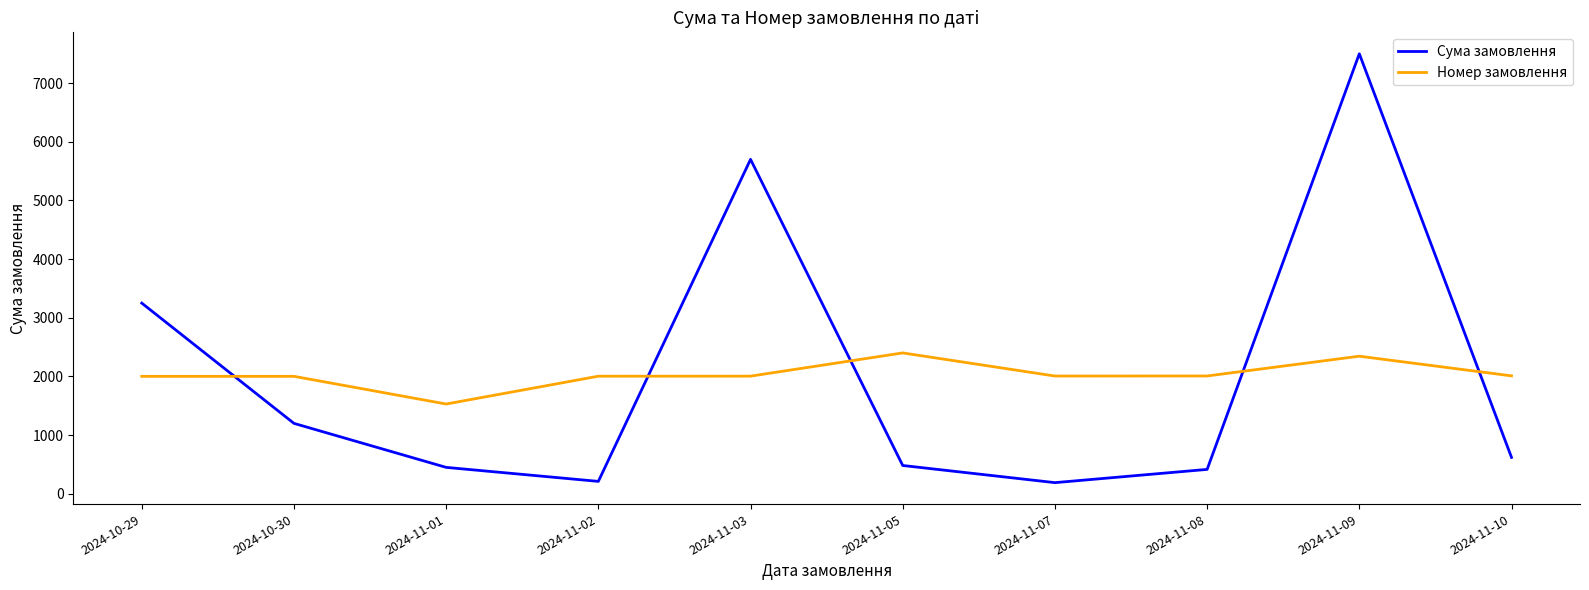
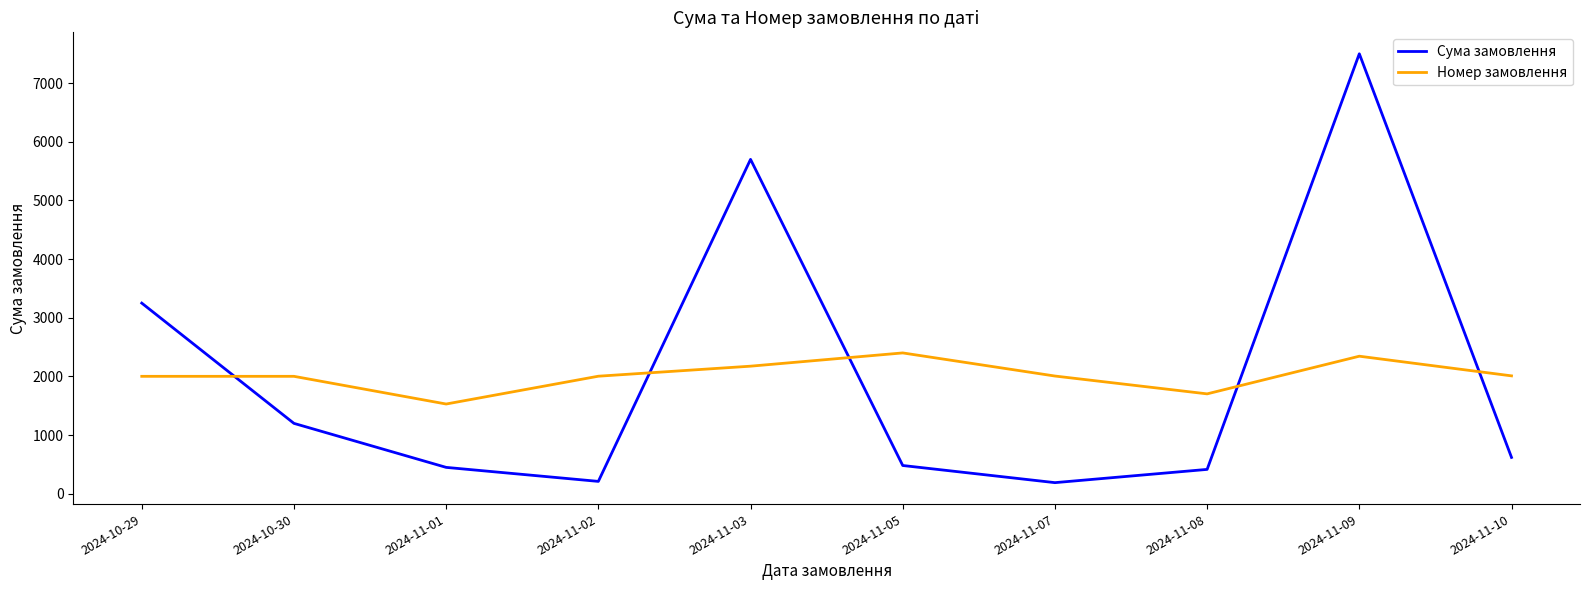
  {
    "Сума замовлення": {
      "2024-10-29": 3300,
      "2024-10-30": 1200,
      "2024-11-01": 500,
      "2024-11-02": 200,
      "2024-11-03": 5700,
      "2024-11-05": 500,
      "2024-11-07": 200,
      "2024-11-08": 400,
      "2024-11-09": 7500,
      "2024-11-10": 600
    },
    "Номер замовлення": {
      "2024-10-29": 2000,
      "2024-10-30": 2000,
      "2024-11-01": 1500,
      "2024-11-02": 2000,
-     "2024-11-03": 2000,
+     "2024-11-03": 2200,
      "2024-11-05": 2400,
      "2024-11-07": 2000,
-     "2024-11-08": 2000,
+     "2024-11-08": 1700,
      "2024-11-09": 2300,
      "2024-11-10": 2000
    }
  }
